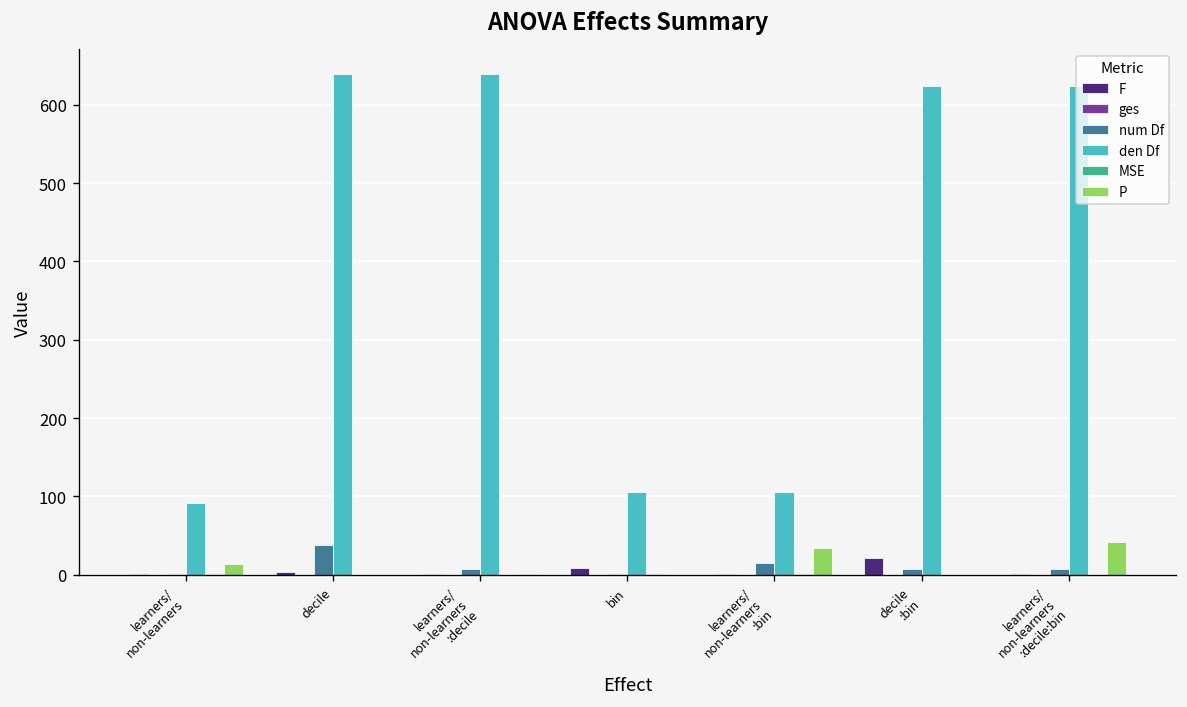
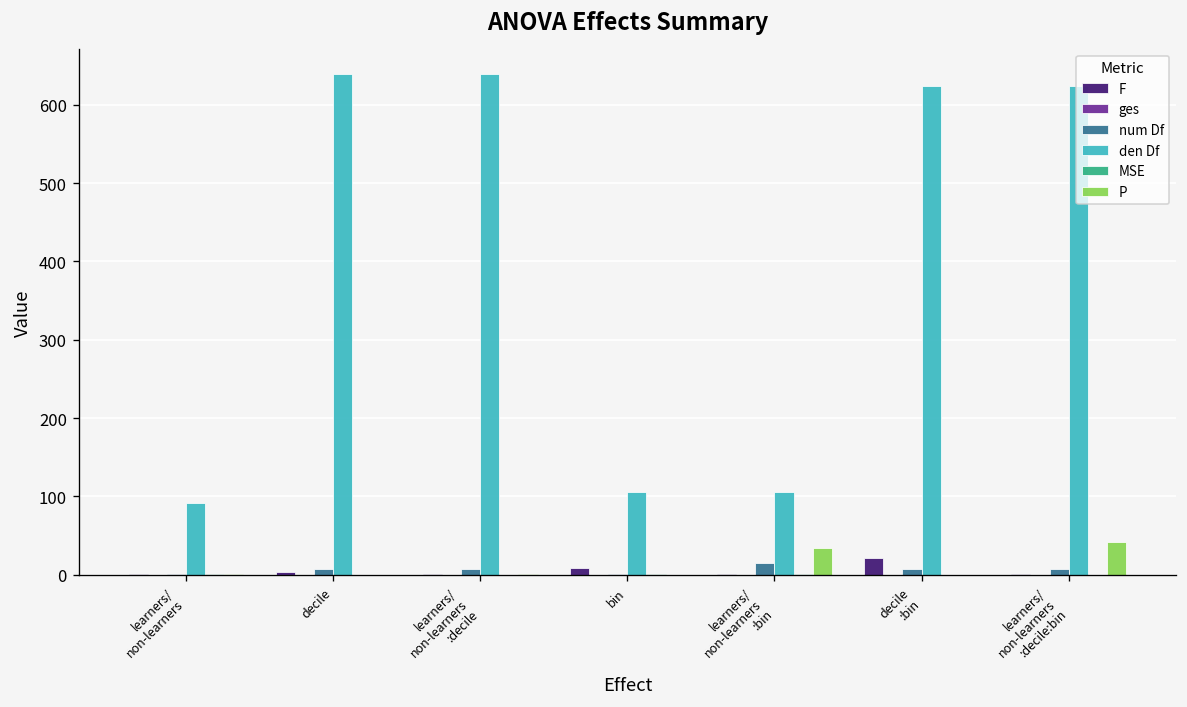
  {
    "F": {
      "bin": 10,
      "decile :bin": 20
    },
    "num Df": {
-     "decile": 40,
+     "decile": 10,
      "learners/ non-learners :decile": 10,
      "learners/ non-learners :bin": 20,
      "decile :bin": 10,
      "learners/ non-learners :decile:bin": 10
    },
    "den Df": {
      "learners/ non-learners": 90,
      "decile": 640,
      "learners/ non-learners :decile": 640,
      "bin": 110,
      "learners/ non-learners :bin": 110,
      "decile :bin": 620
    },
    "P": {
-     "learners/ non-learners": 10,
+     "learners/ non-learners": 0,
      "learners/ non-learners :bin": 30,
      "learners/ non-learners :decile:bin": 40
    }
  }
